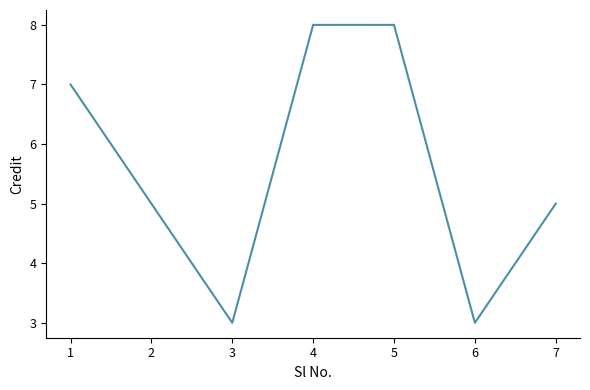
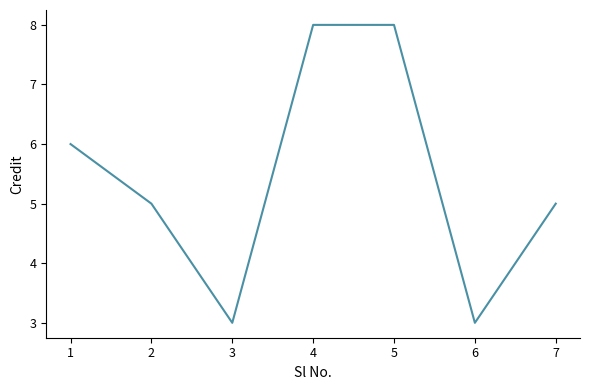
  {
-   "1": 7,
+   "1": 6,
    "2": 5,
    "3": 3,
    "4": 8,
    "5": 8,
    "6": 3,
    "7": 5
  }
